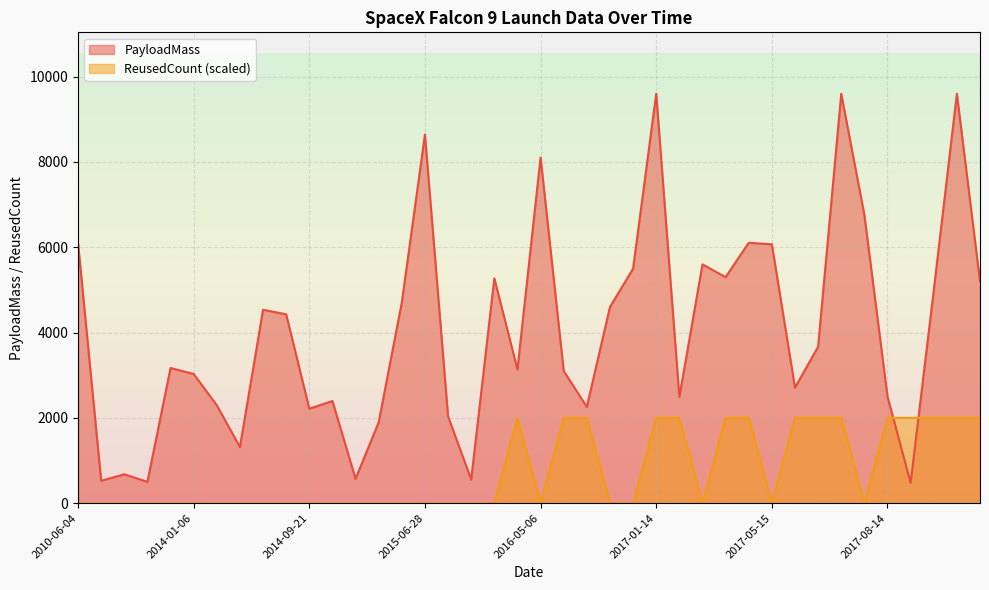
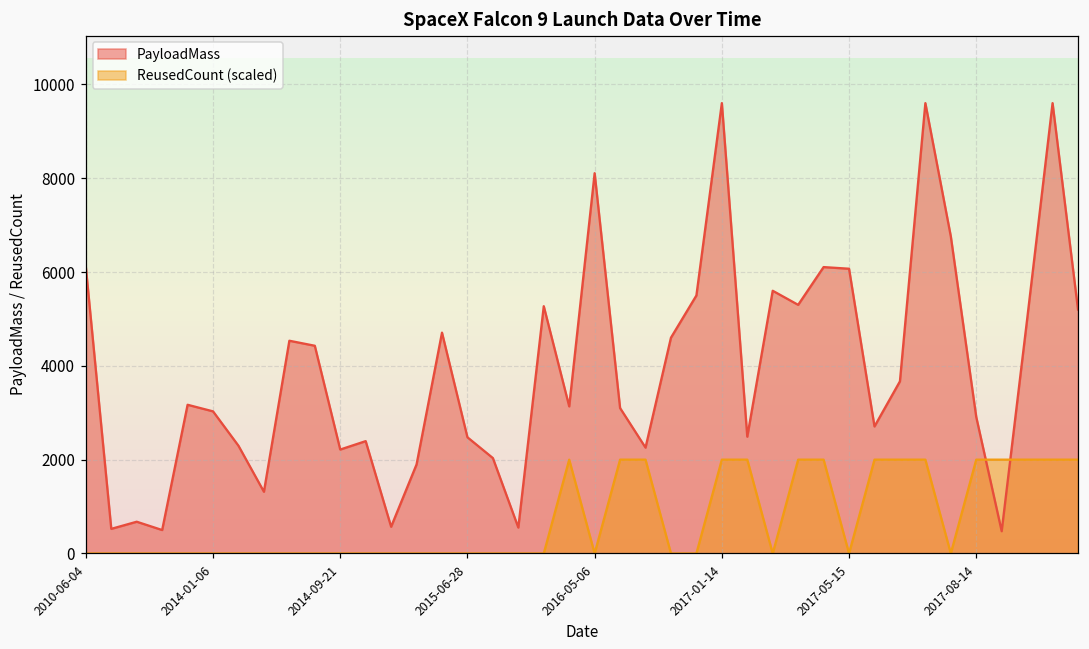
  {
    "PayloadMass": {
      "2010-06-04": 6100,
      "2014-01-06": 3000,
      "2014-09-21": 2200,
-     "2015-06-28": 8600,
+     "2015-06-28": 2500,
      "2016-05-06": 8100,
      "2017-01-14": 9600,
      "2017-05-15": 6100,
-     "2017-08-14": 2500
+     "2017-08-14": 2900
    },
    "ReusedCount (scaled)": {
      "2010-06-04": 0,
      "2014-01-06": 0,
      "2014-09-21": 0,
      "2015-06-28": 0,
      "2016-05-06": 0,
      "2017-01-14": 2000,
      "2017-05-15": 0,
      "2017-08-14": 2000
    }
  }
